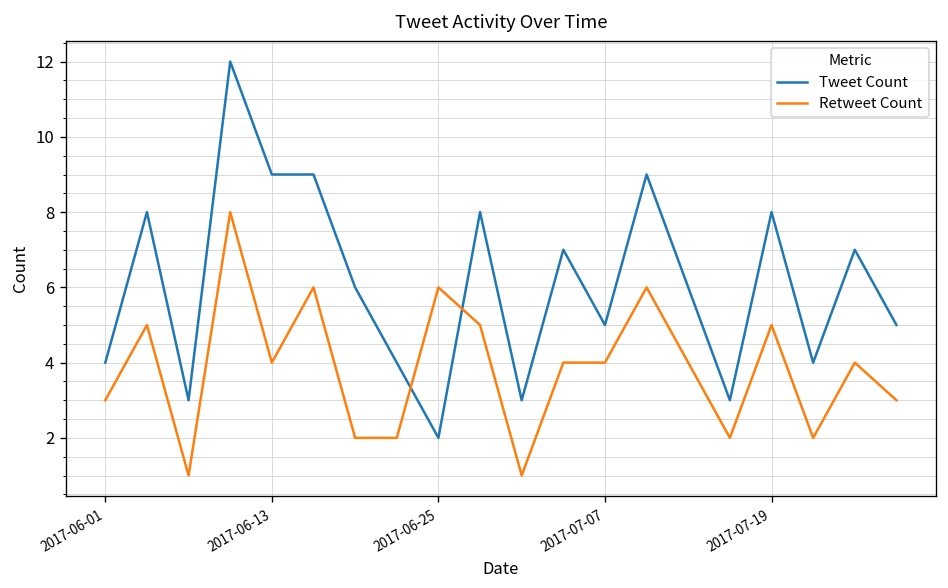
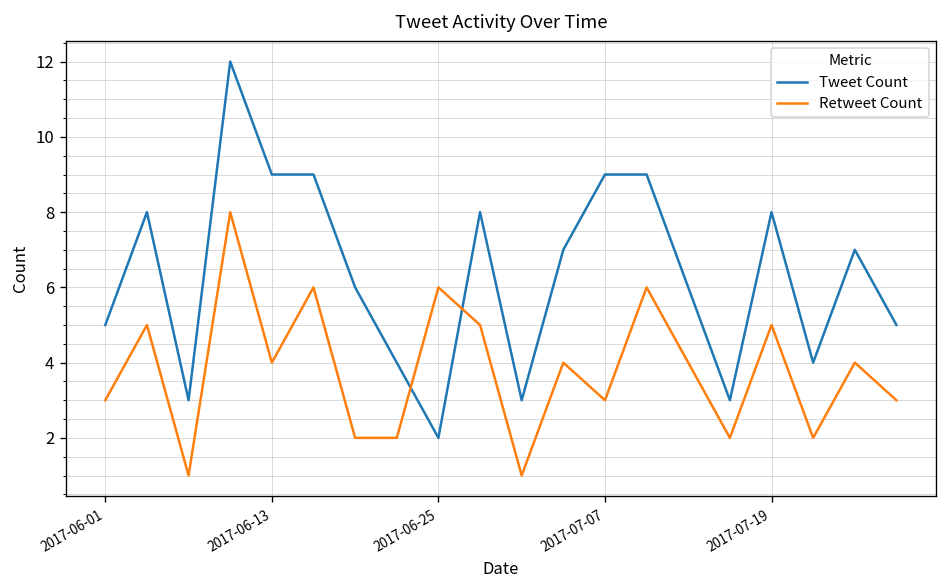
  {
    "Tweet Count": {
-     "2017-06-01": 4,
+     "2017-06-01": 5,
      "2017-06-13": 9,
      "2017-06-25": 2,
-     "2017-07-07": 5,
+     "2017-07-07": 9,
      "2017-07-19": 8
    },
    "Retweet Count": {
      "2017-06-01": 3,
      "2017-06-13": 4,
      "2017-06-25": 6,
-     "2017-07-07": 4,
+     "2017-07-07": 3,
      "2017-07-19": 5
    }
  }
